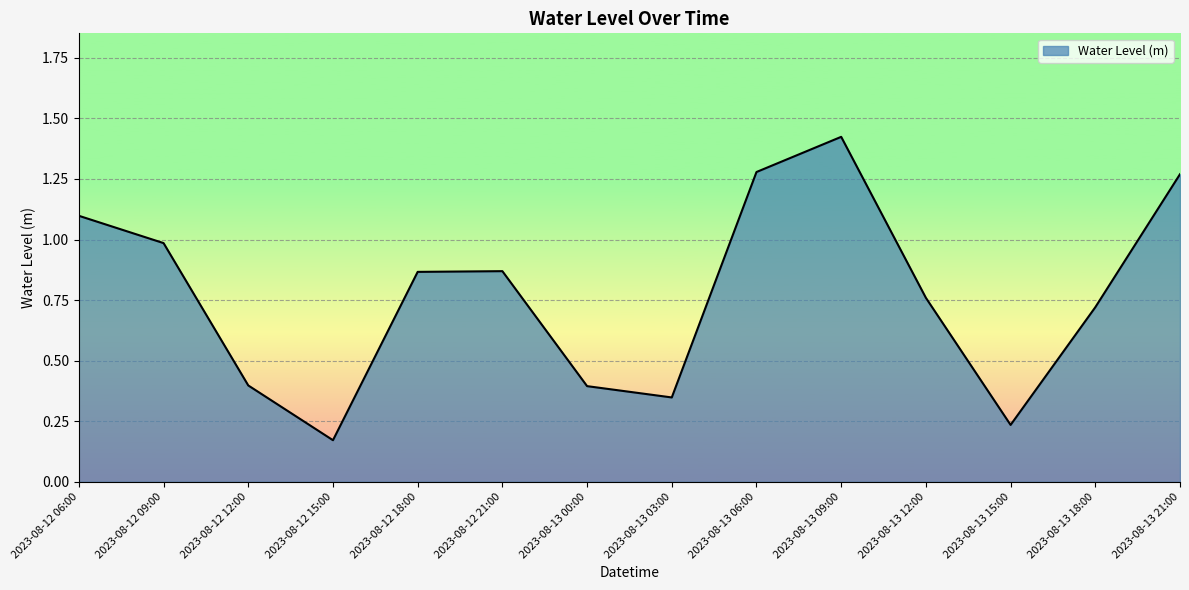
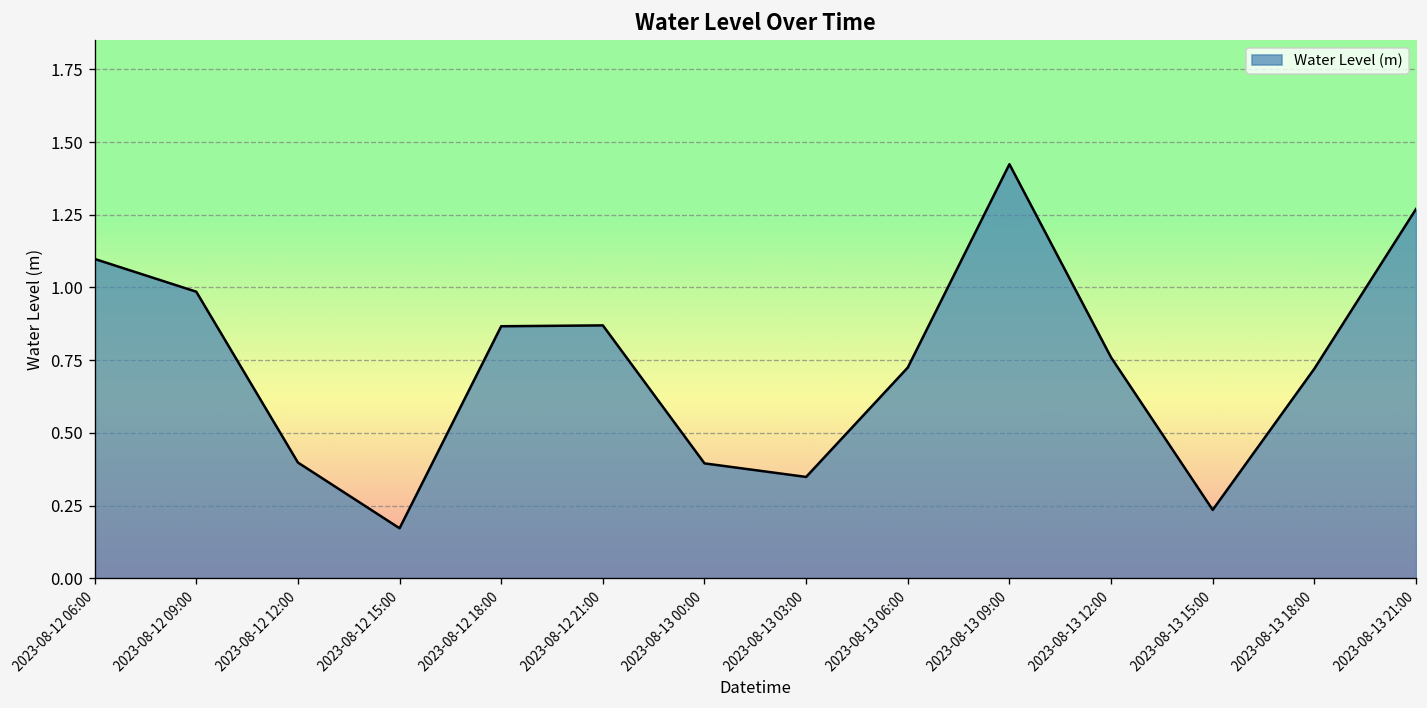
  {
    "2023-08-12 06:00": 1.10,
    "2023-08-12 09:00": 0.99,
    "2023-08-12 12:00": 0.40,
    "2023-08-12 15:00": 0.17,
    "2023-08-12 18:00": 0.87,
    "2023-08-12 21:00": 0.87,
    "2023-08-13 00:00": 0.40,
    "2023-08-13 03:00": 0.35,
-   "2023-08-13 06:00": 1.28,
+   "2023-08-13 06:00": 0.72,
    "2023-08-13 09:00": 1.42,
    "2023-08-13 12:00": 0.76,
    "2023-08-13 15:00": 0.24,
    "2023-08-13 18:00": 0.72,
    "2023-08-13 21:00": 1.27
  }
